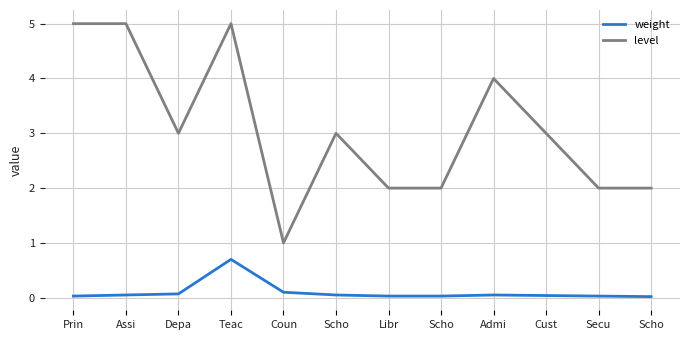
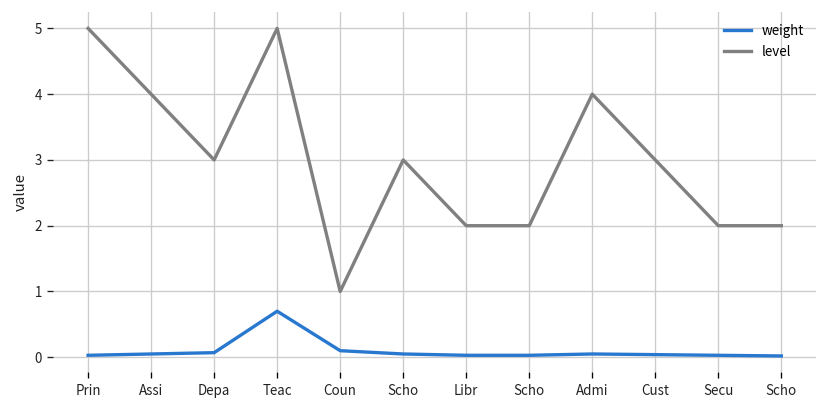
  {
    "weight": {
      "Prin": 0,
      "Assi": 0.1,
      "Depa": 0.1,
      "Teac": 0.7,
      "Coun": 0.1,
      "Libr": 0,
      "Admi": 0.1,
      "Cust": 0,
      "Secu": 0
    },
    "level": {
      "Prin": 5,
-     "Assi": 5,
+     "Assi": 4,
      "Depa": 3,
      "Teac": 5,
      "Coun": 1,
      "Libr": 2,
      "Admi": 4,
      "Cust": 3,
      "Secu": 2
    }
  }
